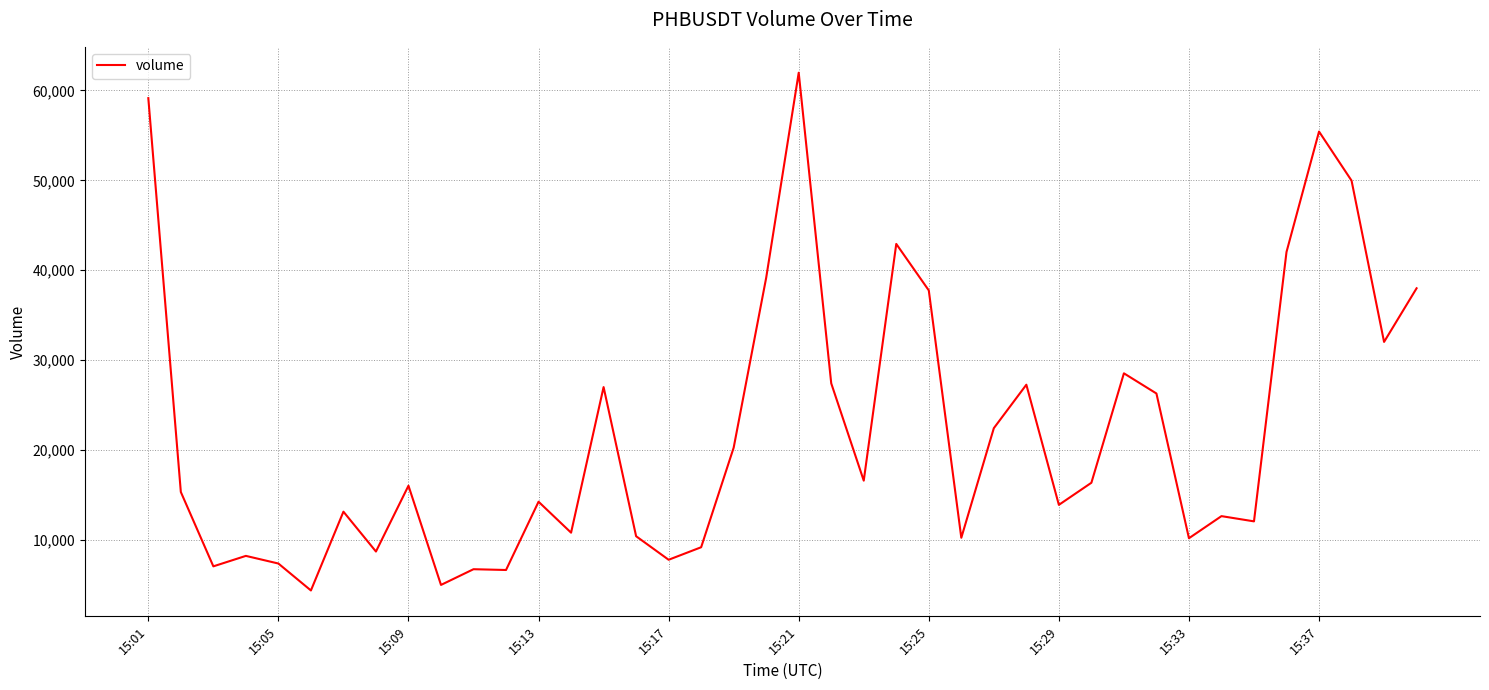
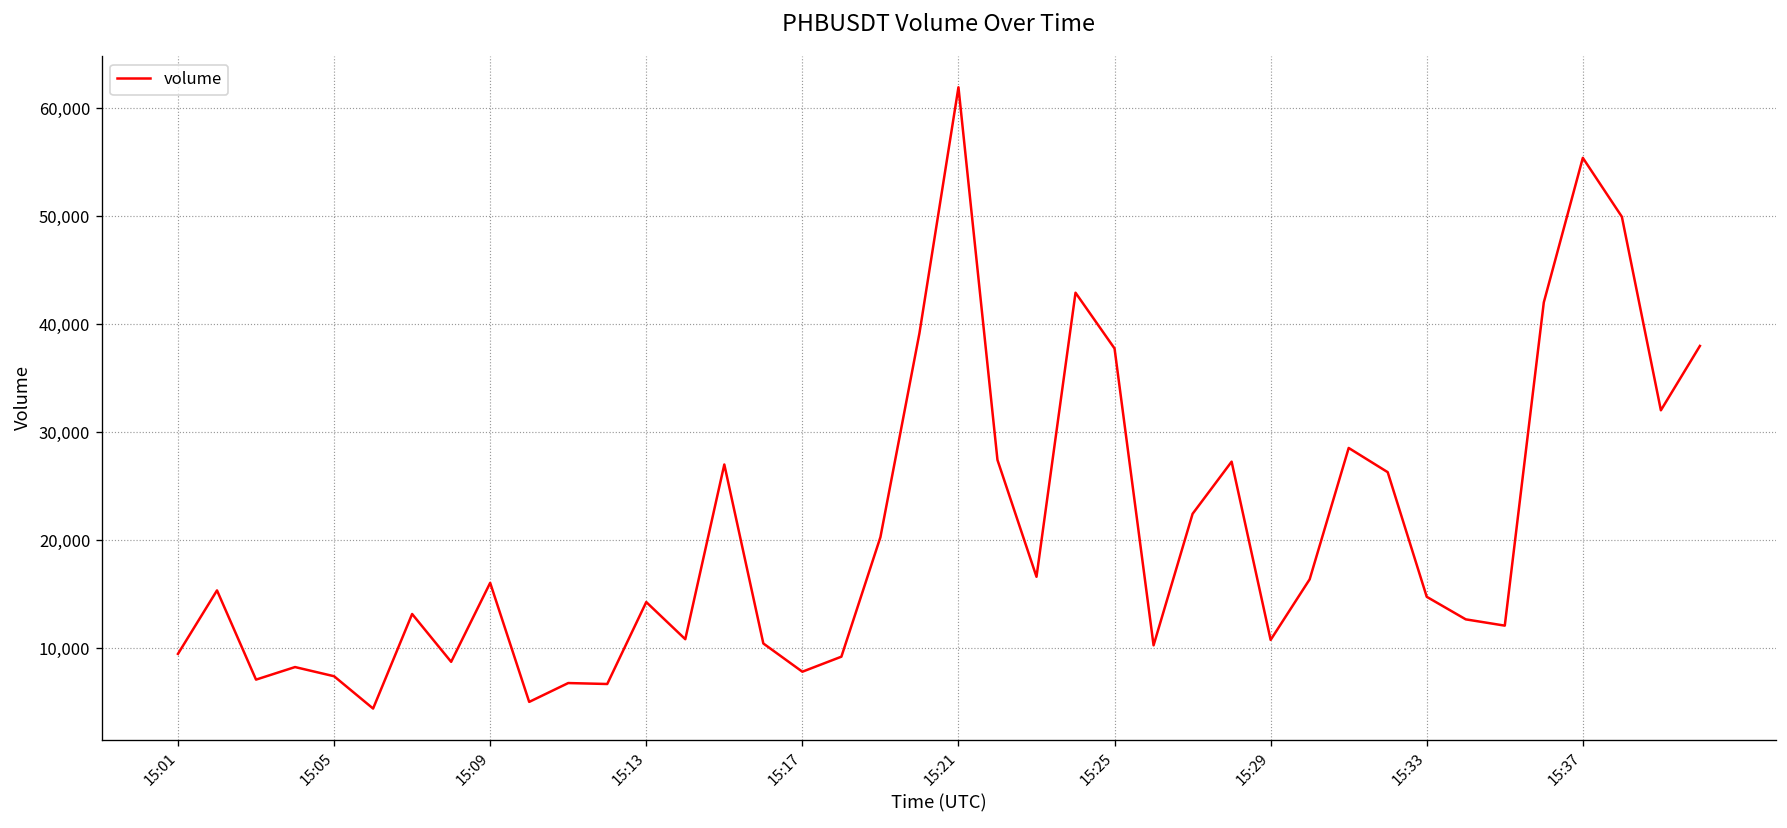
  {
-   "15:01": "59,000",
+   "15:01": "9,000",
    "15:05": "7,000",
    "15:09": "16,000",
    "15:13": "14,000",
    "15:17": "8,000",
    "15:21": "62,000",
    "15:25": "38,000",
-   "15:29": "14,000",
-   "15:33": "10,000",
+   "15:29": "11,000",
+   "15:33": "15,000",
    "15:37": "55,000"
  }
